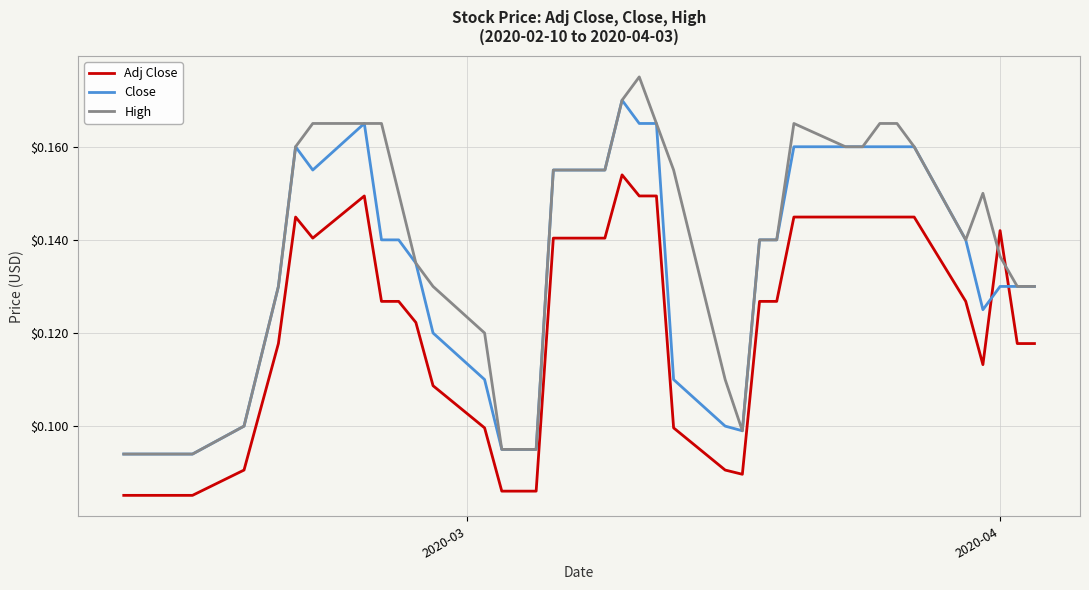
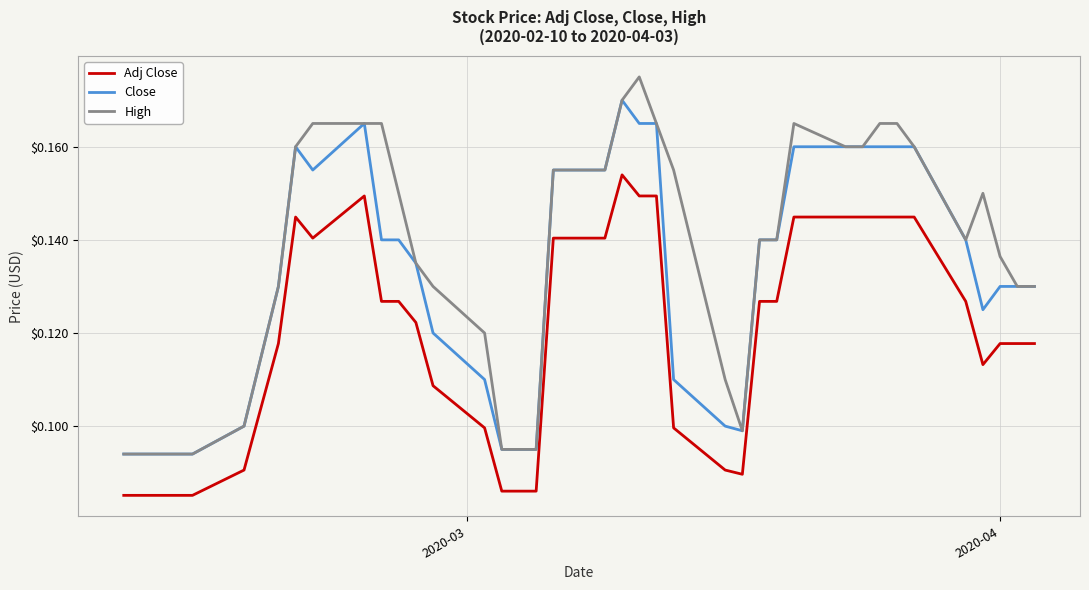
  {
    "Adj Close": {
-     "2020-04": "$0.142"
+     "2020-04": "$0.118"
    },
    "Close": {
      "2020-04": "$0.130"
    },
    "High": {
      "2020-04": "$0.136"
    }
  }
